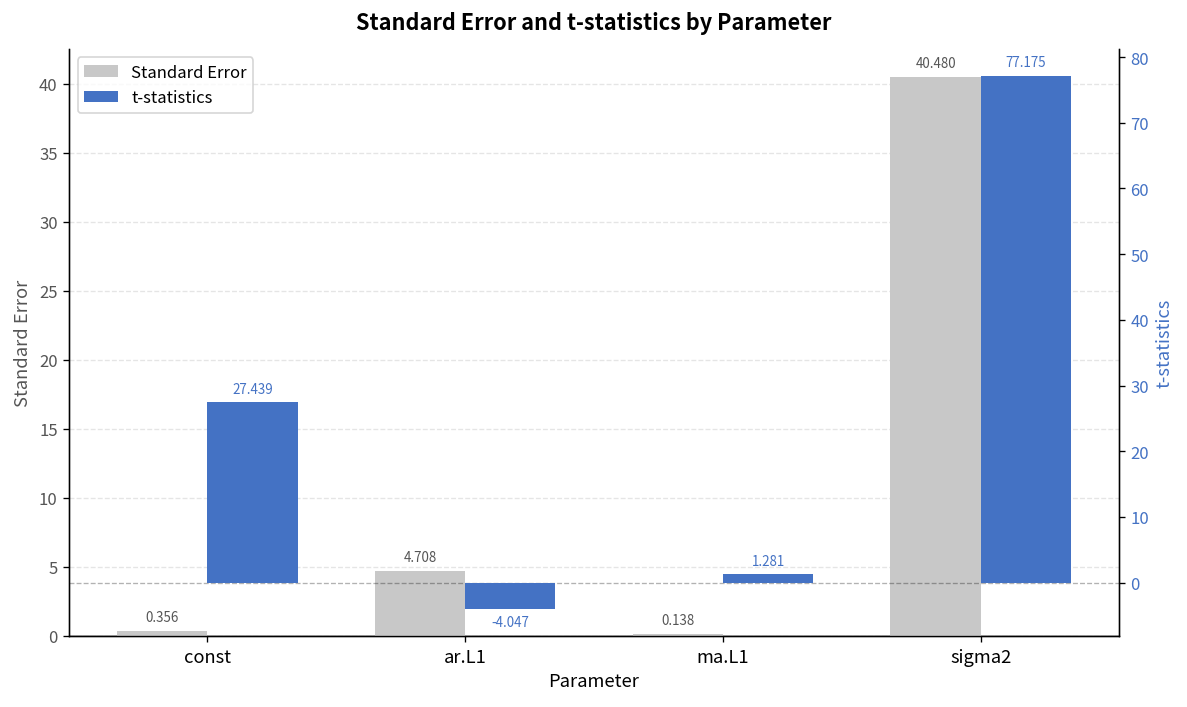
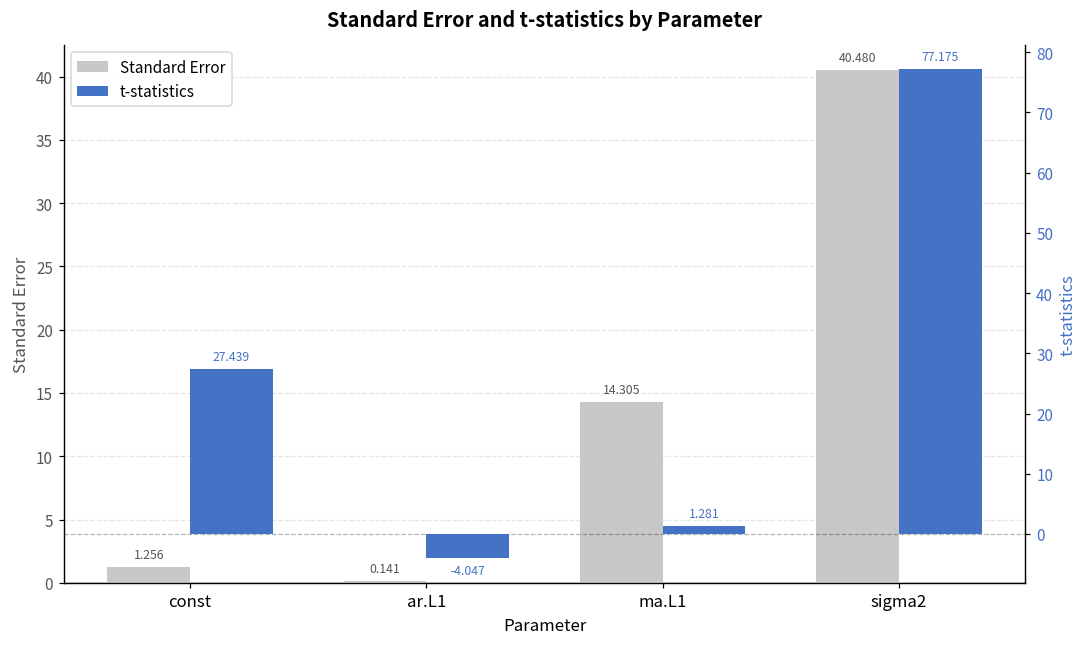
  {
    "Standard Error": {
-     "const": 0.356,
-     "ar.L1": 4.708,
-     "ma.L1": 0.138,
+     "const": 1.256,
+     "ar.L1": 0.141,
+     "ma.L1": 14.305,
      "sigma2": 40.480
    },
    "t-statistics": {
      "const": 27.439,
      "ar.L1": -4.047,
      "ma.L1": 1.281,
      "sigma2": 77.175
    }
  }
